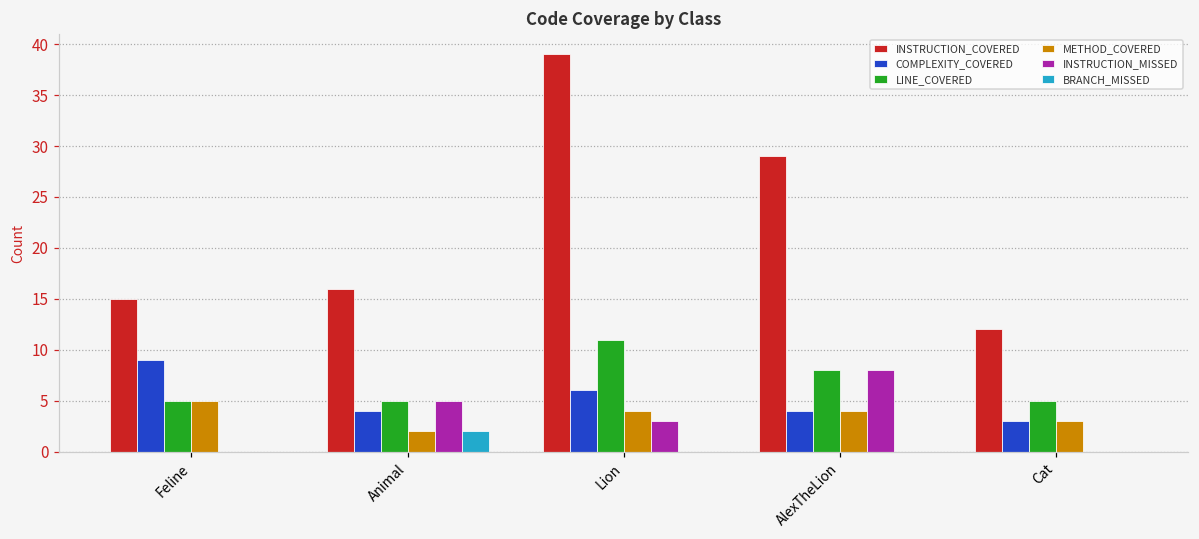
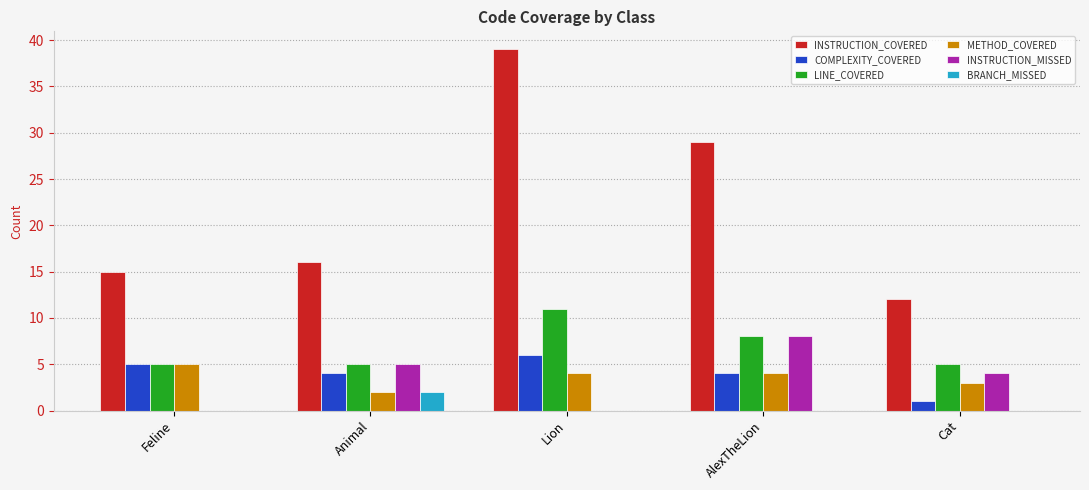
  {
    "INSTRUCTION_COVERED": {
      "Feline": 15,
      "Animal": 16,
      "Lion": 39,
      "AlexTheLion": 29,
      "Cat": 12
    },
    "COMPLEXITY_COVERED": {
-     "Feline": 9,
+     "Feline": 5,
      "Animal": 4,
      "Lion": 6,
      "AlexTheLion": 4,
-     "Cat": 3
+     "Cat": 1
    },
    "LINE_COVERED": {
      "Feline": 5,
      "Animal": 5,
      "Lion": 11,
      "AlexTheLion": 8,
      "Cat": 5
    },
    "METHOD_COVERED": {
      "Feline": 5,
      "Animal": 2,
      "Lion": 4,
      "AlexTheLion": 4,
      "Cat": 3
    },
    "INSTRUCTION_MISSED": {
      "Feline": 0,
      "Animal": 5,
-     "Lion": 3,
+     "Lion": 0,
      "AlexTheLion": 8,
-     "Cat": 0
+     "Cat": 4
    },
    "BRANCH_MISSED": {
      "Feline": 0,
      "Animal": 2,
      "Lion": 0,
      "AlexTheLion": 0,
      "Cat": 0
    }
  }
